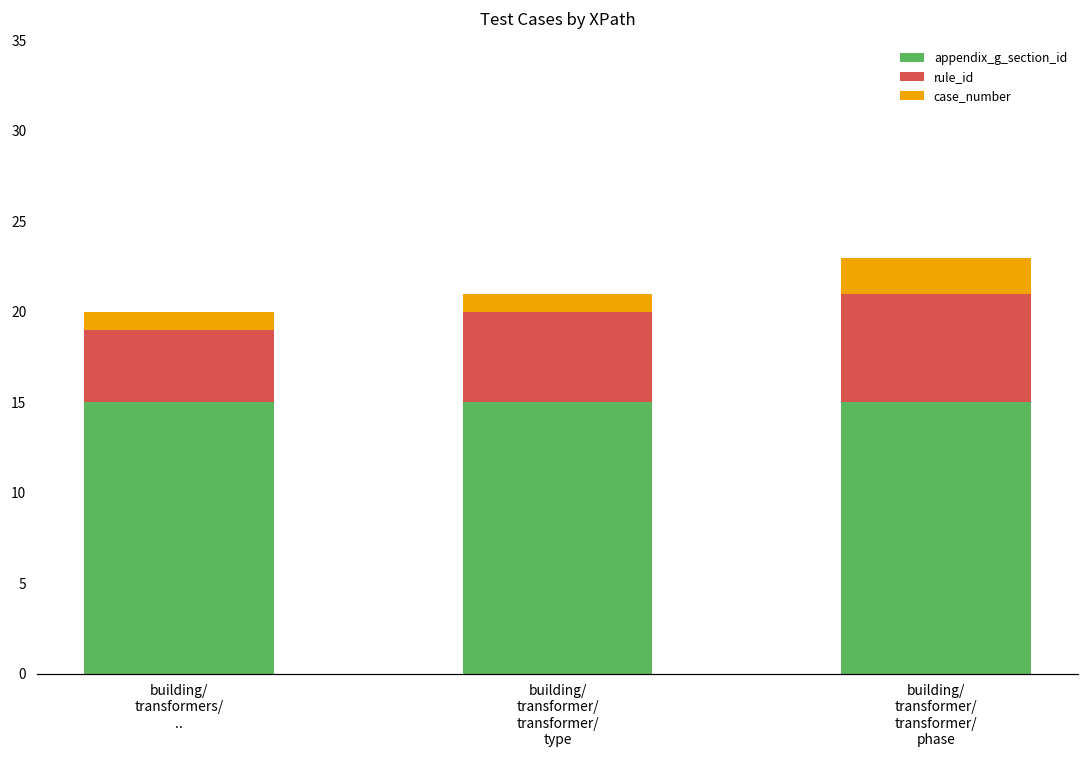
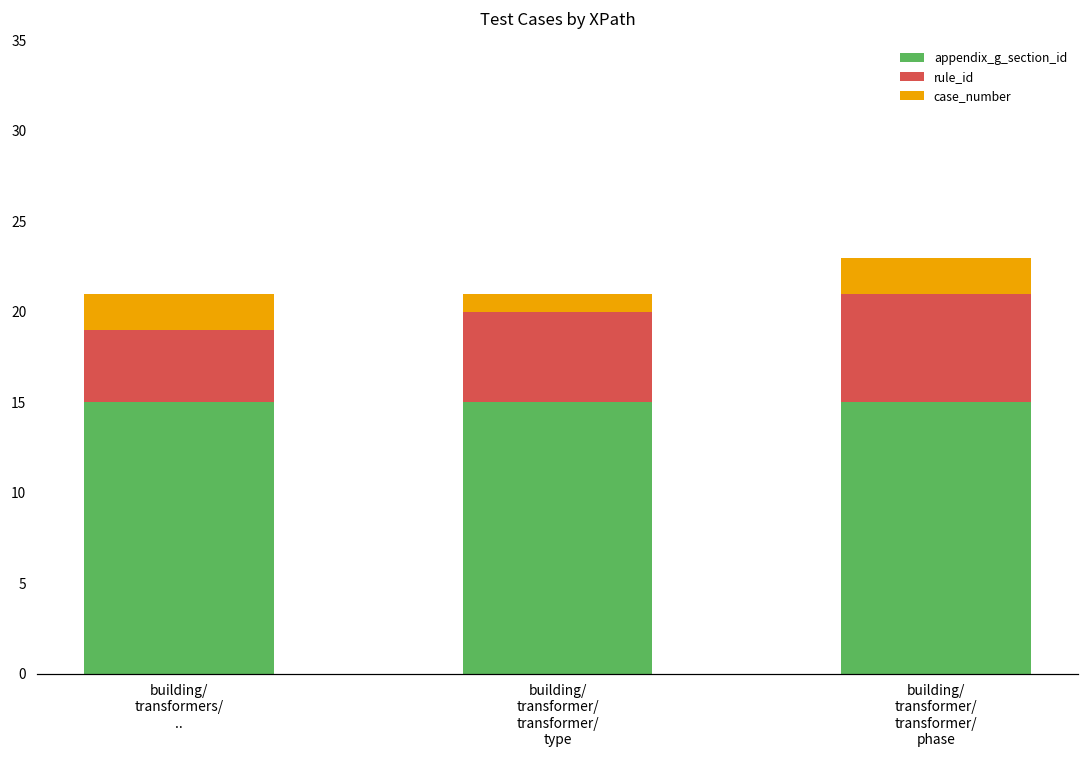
  {
    "appendix_g_section_id": {
      "building/ transformers/ ..": 15,
      "building/ transformer/ transformer/ type": 15,
      "building/ transformer/ transformer/ phase": 15
    },
    "rule_id": {
      "building/ transformers/ ..": 4,
      "building/ transformer/ transformer/ type": 5,
      "building/ transformer/ transformer/ phase": 6
    },
    "case_number": {
-     "building/ transformers/ ..": 1,
+     "building/ transformers/ ..": 2,
      "building/ transformer/ transformer/ type": 1,
      "building/ transformer/ transformer/ phase": 2
    }
  }
